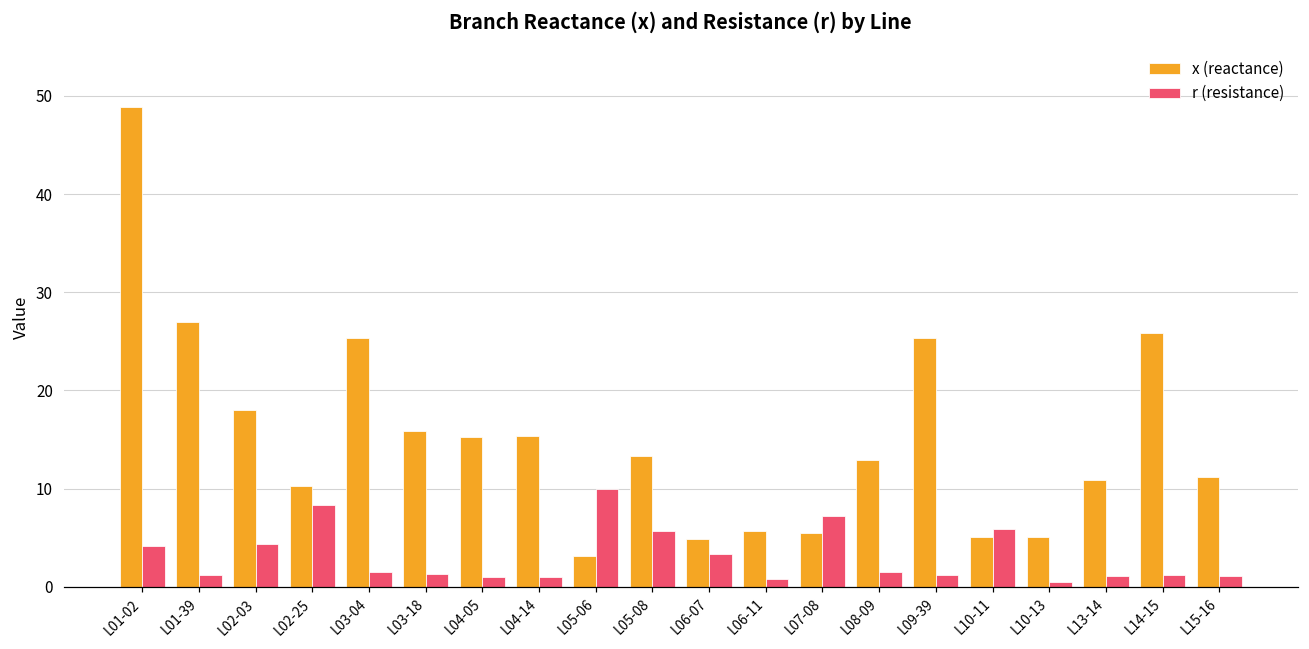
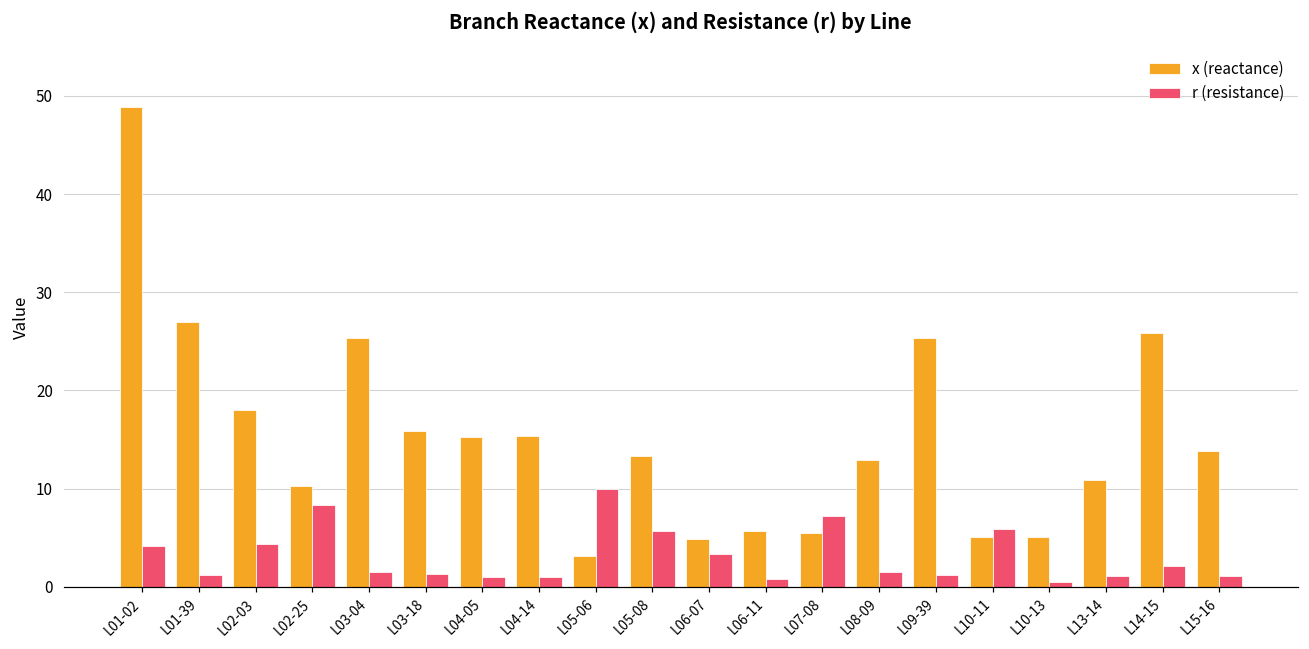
  {
    "x (reactance)": {
      "L01-02": 49,
      "L01-39": 27,
      "L02-03": 18,
      "L02-25": 10,
      "L03-04": 25,
      "L03-18": 16,
      "L04-05": 15,
      "L04-14": 15,
      "L05-06": 3,
      "L05-08": 13,
      "L06-07": 5,
      "L06-11": 6,
      "L07-08": 5,
      "L08-09": 13,
      "L09-39": 25,
      "L10-11": 5,
      "L10-13": 5,
      "L13-14": 11,
      "L14-15": 26,
-     "L15-16": 11
+     "L15-16": 14
    },
    "r (resistance)": {
      "L01-02": 4,
      "L01-39": 1,
      "L02-03": 4,
      "L02-25": 8,
      "L03-04": 2,
      "L03-18": 1,
      "L04-05": 1,
      "L04-14": 1,
      "L05-06": 10,
      "L05-08": 6,
      "L06-07": 3,
      "L06-11": 1,
      "L07-08": 7,
      "L08-09": 1,
      "L09-39": 1,
      "L10-11": 6,
      "L10-13": 0,
      "L13-14": 1,
-     "L14-15": 1,
+     "L14-15": 2,
      "L15-16": 1
    }
  }
